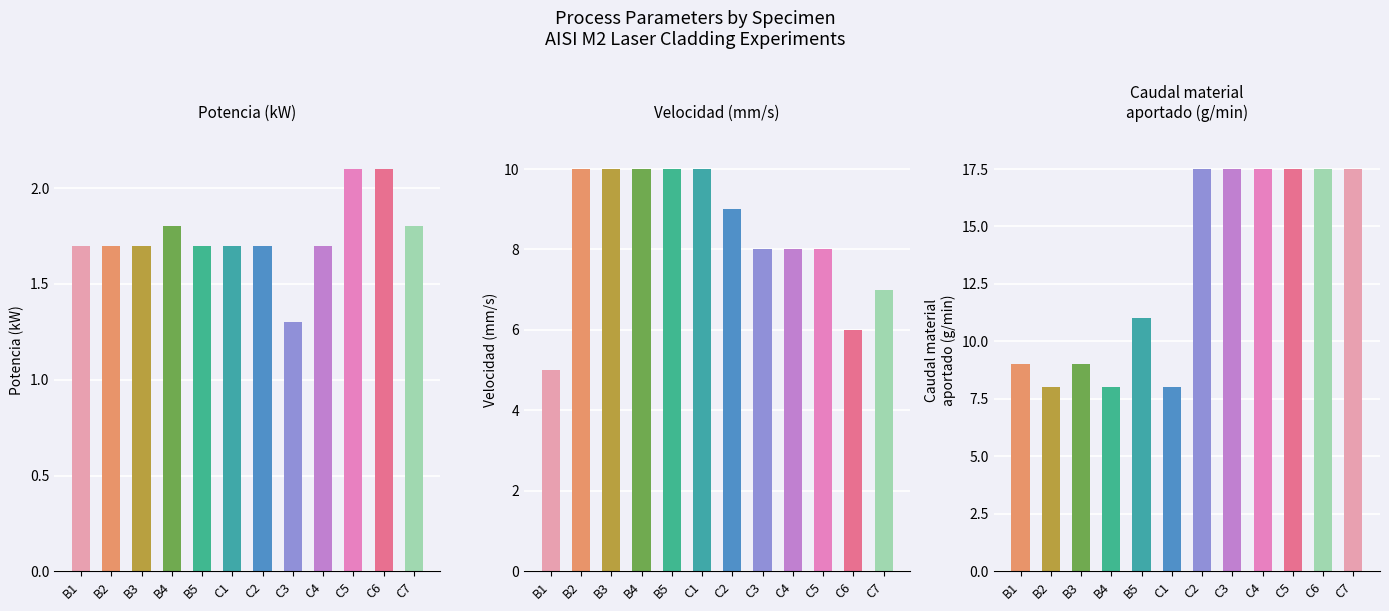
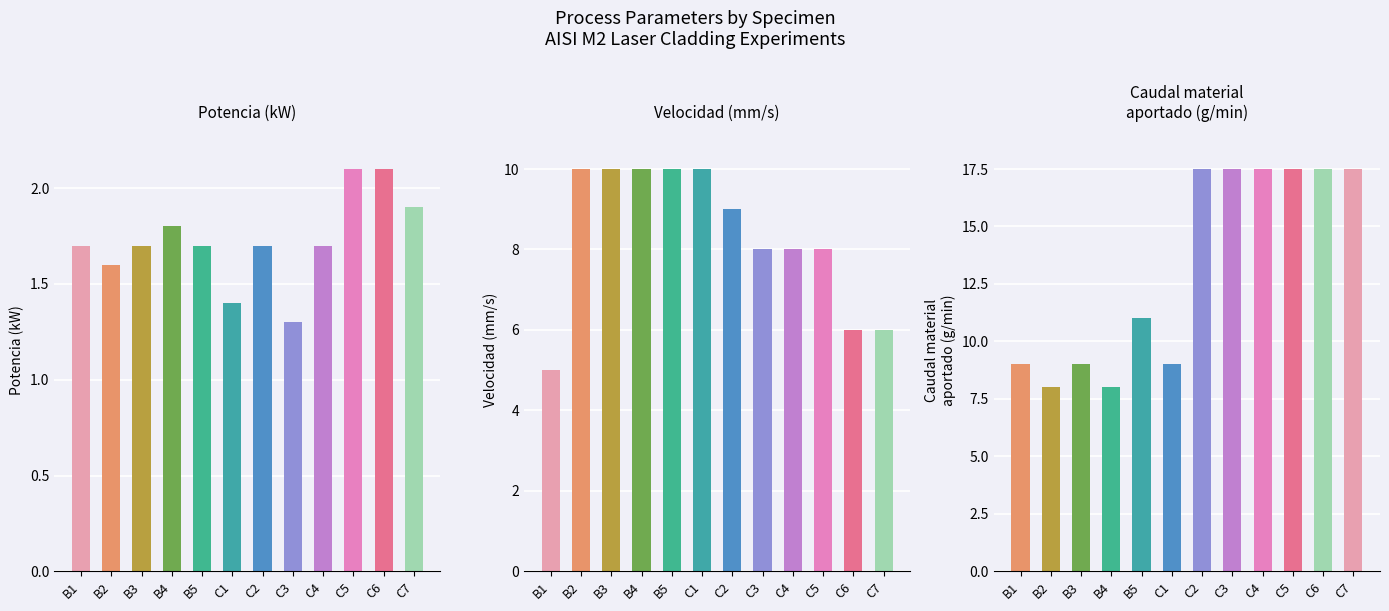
  {
    "Potencia (kW)": {
      "B1": 1.7,
-     "B2": 1.7,
+     "B2": 1.6,
      "B3": 1.7,
      "B4": 1.8,
      "B5": 1.7,
-     "C1": 1.7,
+     "C1": 1.4,
      "C2": 1.7,
      "C3": 1.3,
      "C4": 1.7,
      "C5": 2.1,
      "C6": 2.1,
-     "C7": 1.8
+     "C7": 1.9
    },
    "Velocidad (mm/s)": {
      "B1": 5,
      "B2": 10,
      "B3": 10,
      "B4": 10,
      "B5": 10,
      "C1": 10,
      "C2": 9,
      "C3": 8,
      "C4": 8,
      "C5": 8,
      "C6": 6,
-     "C7": 7
+     "C7": 6
    },
    "Caudal material aportado (g/min)": {
      "B1": 9,
      "B2": 8,
      "B3": 9,
      "B4": 8,
      "B5": 11,
-     "C1": 8,
+     "C1": 9,
      "C2": 17.5,
      "C3": 17.5,
      "C4": 17.5,
      "C5": 17.5,
      "C6": 17.5,
      "C7": 17.5
    }
  }
